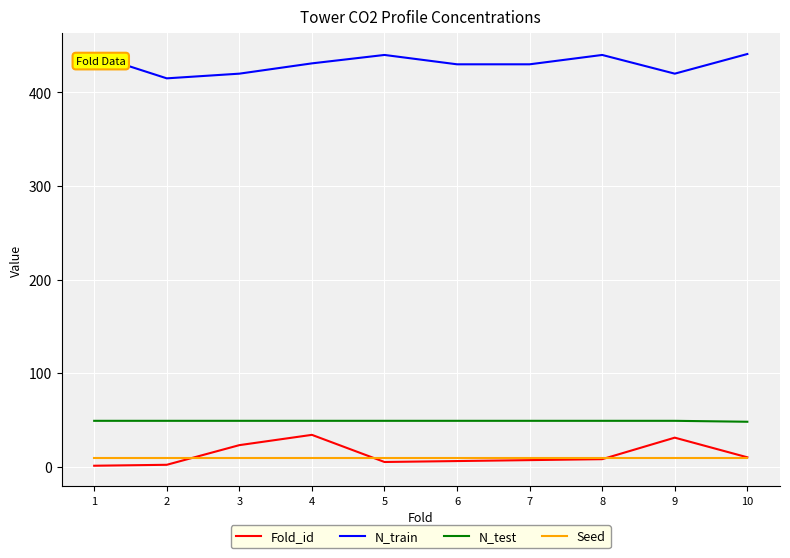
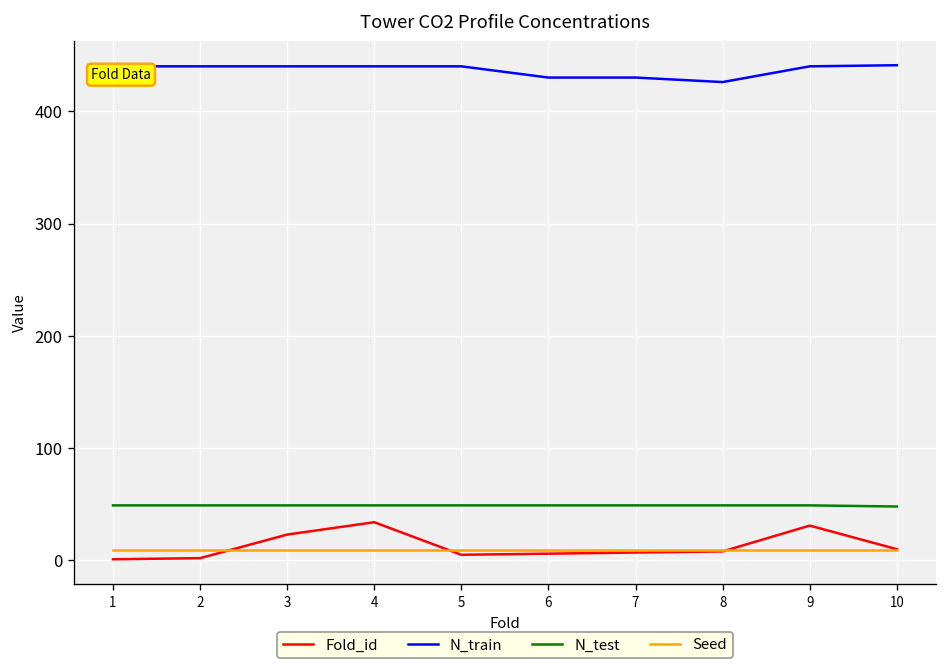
  {
    "Fold_id": {
      "1": 0,
      "2": 0,
      "3": 20,
      "4": 30,
      "5": 10,
      "6": 10,
      "9": 30
    },
    "N_train": {
-     "2": 420,
-     "3": 420,
-     "4": 430,
+     "2": 440,
+     "3": 440,
+     "4": 440,
      "5": 440,
      "6": 430,
      "7": 430,
-     "8": 440,
-     "9": 420,
+     "8": 430,
+     "9": 440,
      "10": 440
    },
    "N_test": {
      "1": 50,
      "2": 50,
      "3": 50,
      "4": 50,
      "5": 50,
      "6": 50,
      "7": 50,
      "8": 50,
      "9": 50,
      "10": 50
    },
    "Seed": {
      "1": 10,
      "2": 10,
      "3": 10,
      "4": 10,
      "5": 10,
      "6": 10,
      "9": 10
    }
  }
